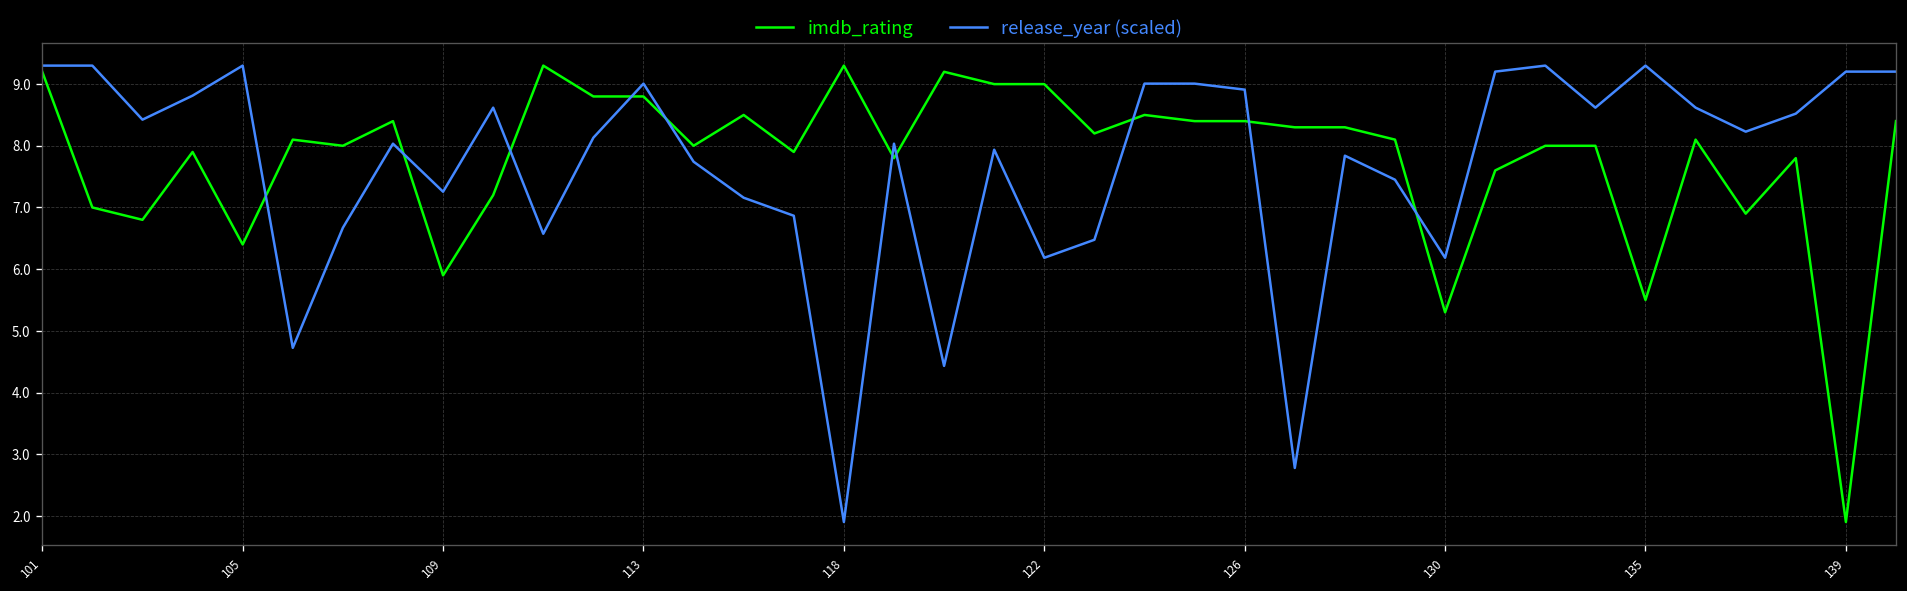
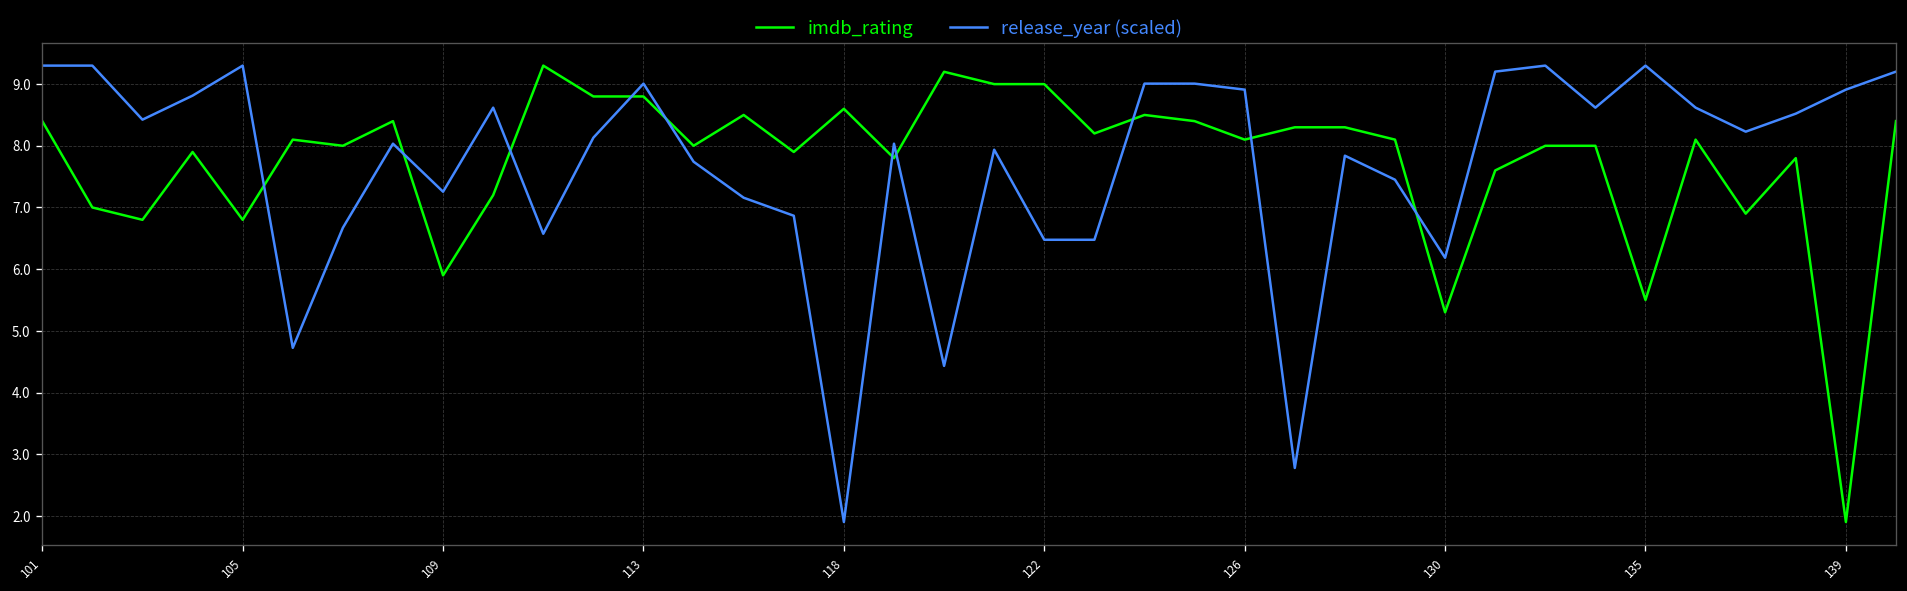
  {
    "imdb_rating": {
-     "101": 9.2,
-     "105": 6.4,
+     "101": 8.4,
+     "105": 6.8,
      "109": 5.9,
      "113": 8.8,
-     "118": 9.3,
+     "118": 8.6,
      "122": 9.0,
-     "126": 8.4,
+     "126": 8.1,
      "130": 5.3,
      "135": 5.5,
      "139": 1.9
    },
    "release_year (scaled)": {
      "101": 9.3,
      "105": 9.3,
      "109": 7.3,
      "113": 9.0,
      "118": 1.9,
-     "122": 6.2,
+     "122": 6.5,
      "126": 8.9,
      "130": 6.2,
      "135": 9.3,
-     "139": 9.2
+     "139": 8.9
    }
  }
